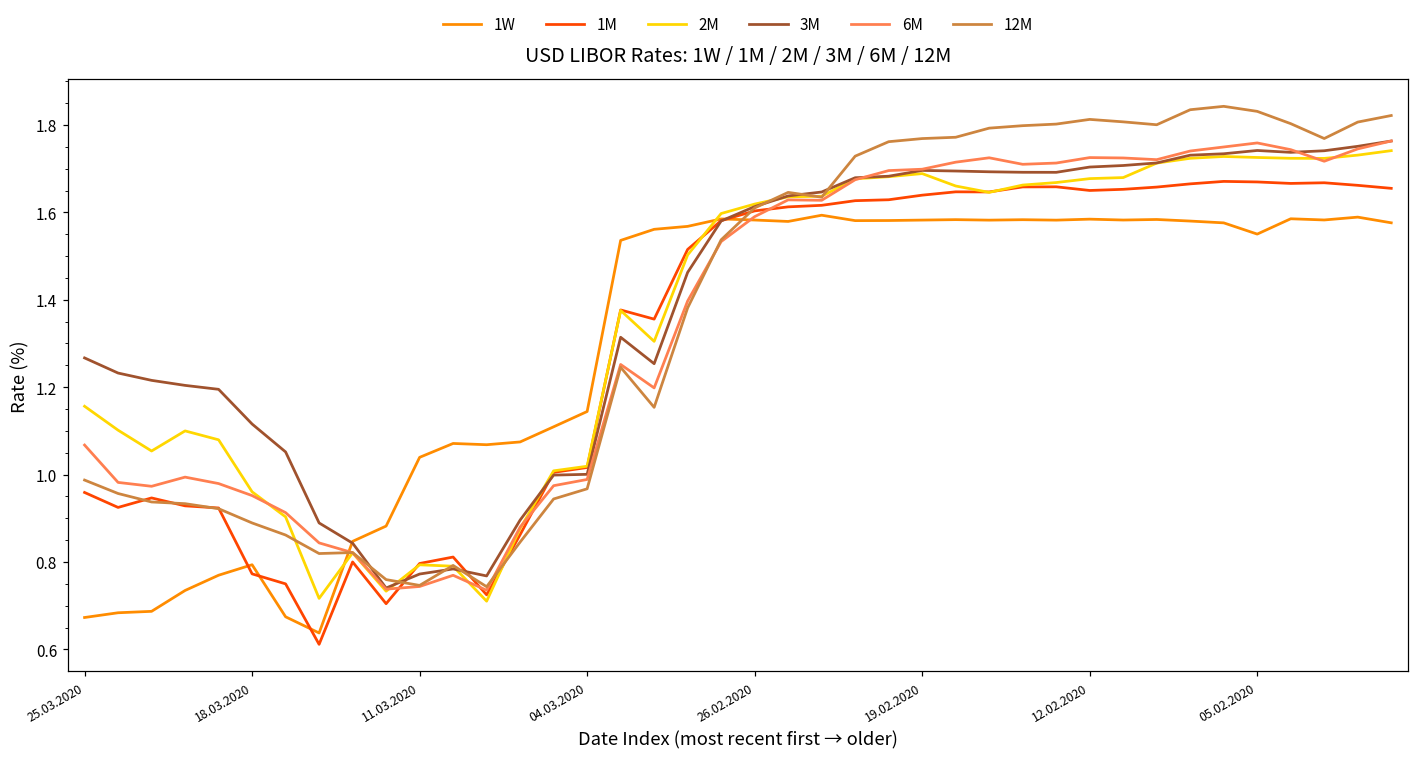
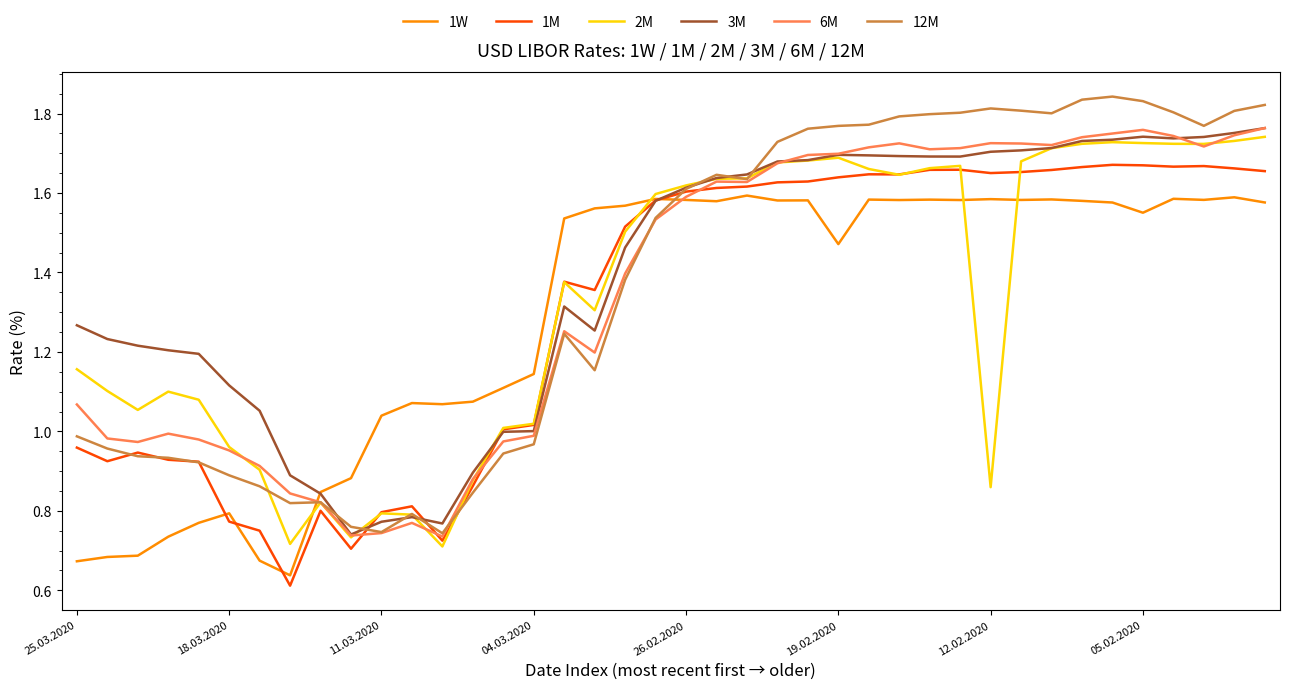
  {
    "1W": {
      "25.03.2020": 0.67,
      "18.03.2020": 0.79,
      "11.03.2020": 1.04,
      "04.03.2020": 1.14,
      "26.02.2020": 1.58,
-     "19.02.2020": 1.58,
+     "19.02.2020": 1.47,
      "12.02.2020": 1.58,
      "05.02.2020": 1.55
    },
    "1M": {
      "25.03.2020": 0.96,
      "18.03.2020": 0.77,
      "26.02.2020": 1.60,
      "19.02.2020": 1.64,
      "12.02.2020": 1.65,
      "05.02.2020": 1.67
    },
    "2M": {
      "25.03.2020": 1.16,
      "18.03.2020": 0.96,
      "19.02.2020": 1.69,
-     "12.02.2020": 1.68,
+     "12.02.2020": 0.86,
      "05.02.2020": 1.73
    },
    "3M": {
      "25.03.2020": 1.27,
      "18.03.2020": 1.12,
      "11.03.2020": 0.77,
      "04.03.2020": 1.00,
      "12.02.2020": 1.70,
      "05.02.2020": 1.74
    }
  }
